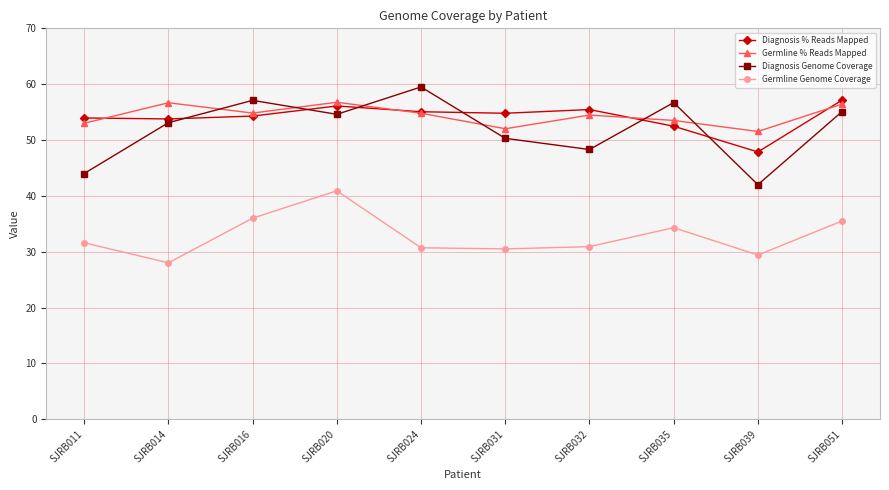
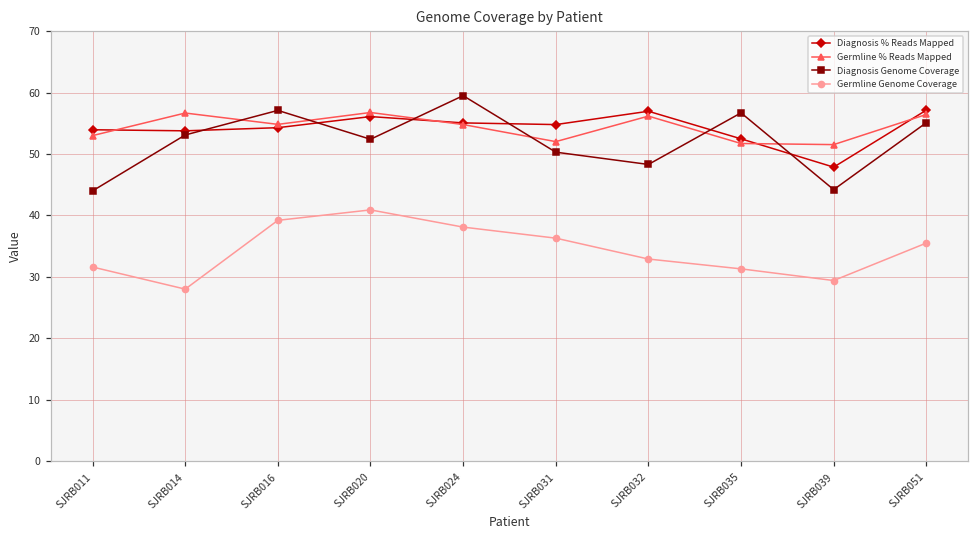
  {
    "Diagnosis % Reads Mapped": {
      "SJRB011": 54,
      "SJRB014": 54,
      "SJRB016": 54,
      "SJRB020": 56,
      "SJRB031": 55,
-     "SJRB032": 55,
+     "SJRB032": 57,
      "SJRB035": 52,
      "SJRB039": 48,
      "SJRB051": 57
    },
    "Germline % Reads Mapped": {
      "SJRB011": 53,
      "SJRB014": 57,
      "SJRB016": 55,
      "SJRB020": 57,
      "SJRB031": 52,
-     "SJRB032": 54,
-     "SJRB035": 54,
+     "SJRB032": 56,
+     "SJRB035": 52,
      "SJRB039": 52,
      "SJRB051": 56
    },
    "Diagnosis Genome Coverage": {
      "SJRB011": 44,
      "SJRB014": 53,
      "SJRB016": 57,
-     "SJRB020": 55,
+     "SJRB020": 52,
      "SJRB024": 60,
      "SJRB031": 50,
      "SJRB032": 48,
      "SJRB035": 57,
-     "SJRB039": 42,
+     "SJRB039": 44,
      "SJRB051": 55
    },
    "Germline Genome Coverage": {
      "SJRB011": 32,
      "SJRB014": 28,
-     "SJRB016": 36,
+     "SJRB016": 39,
      "SJRB020": 41,
-     "SJRB024": 31,
-     "SJRB031": 31,
-     "SJRB032": 31,
-     "SJRB035": 34,
+     "SJRB024": 38,
+     "SJRB031": 36,
+     "SJRB032": 33,
+     "SJRB035": 31,
      "SJRB039": 29,
      "SJRB051": 36
    }
  }
